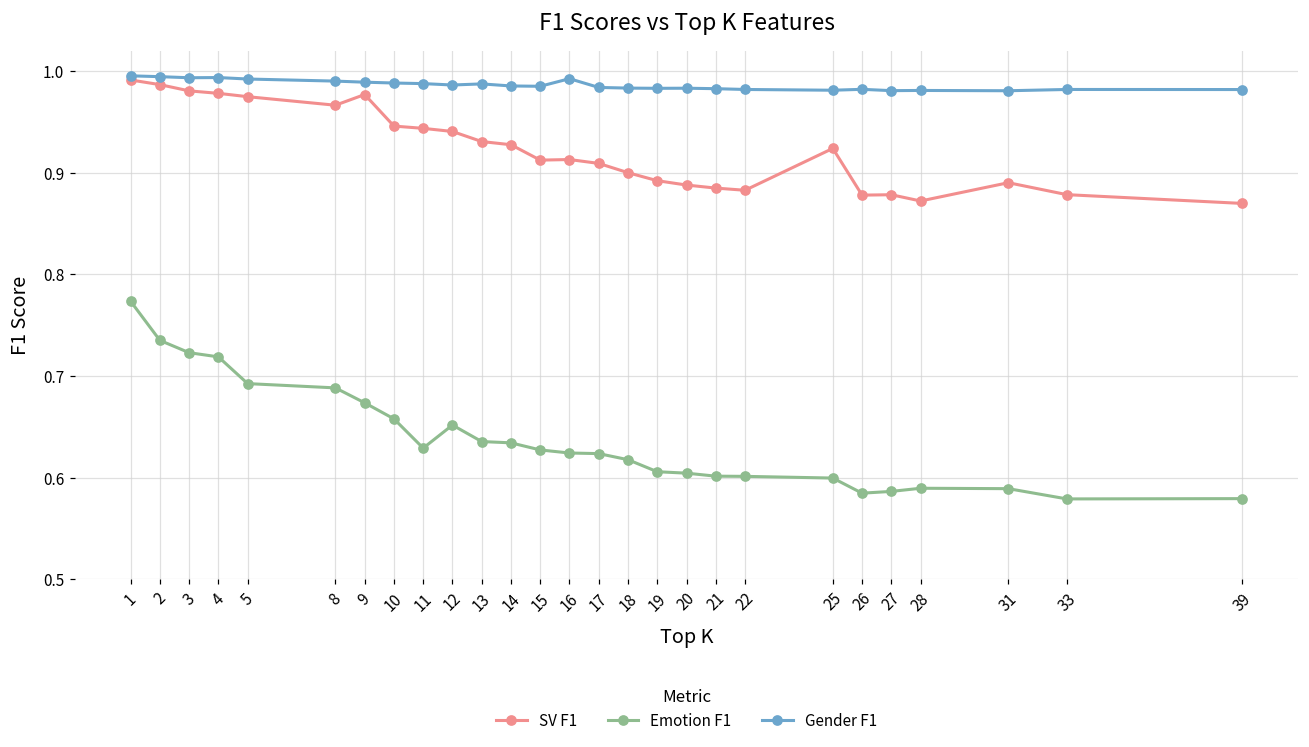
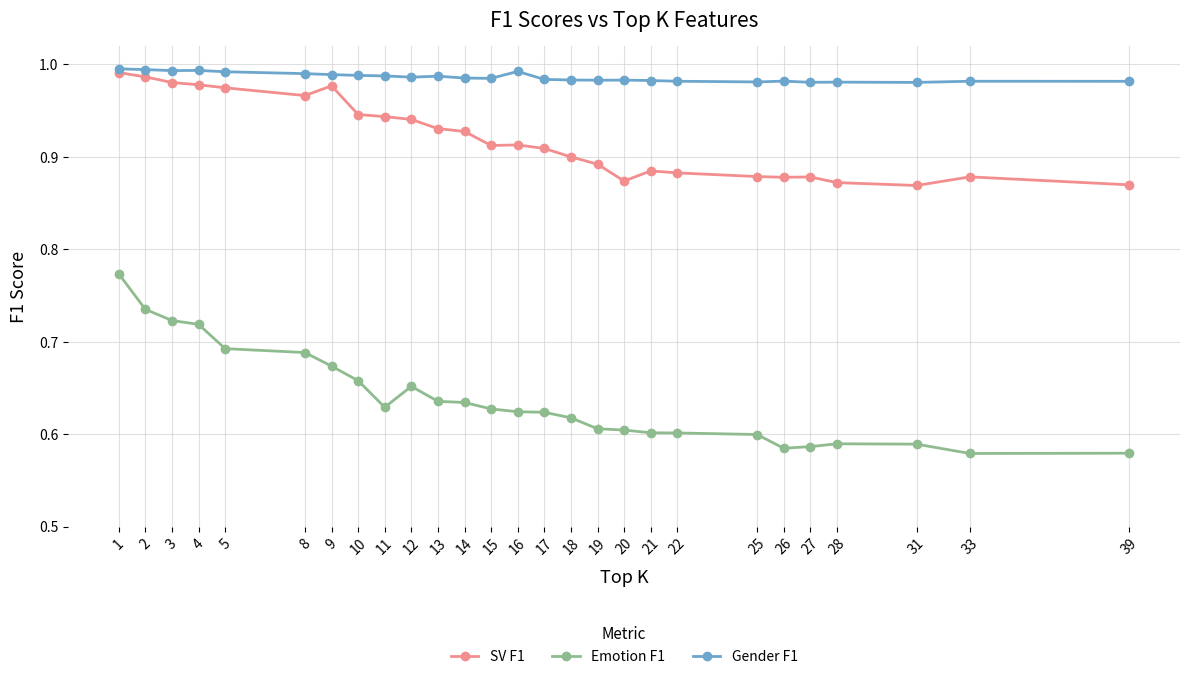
  {
    "SV F1": {
      "1": 0.99,
      "2": 0.99,
      "3": 0.98,
      "4": 0.98,
      "5": 0.97,
      "8": 0.97,
      "9": 0.98,
      "10": 0.95,
      "11": 0.94,
      "12": 0.94,
      "13": 0.93,
      "14": 0.93,
      "15": 0.91,
      "16": 0.91,
      "17": 0.91,
      "18": 0.90,
      "19": 0.89,
-     "20": 0.89,
+     "20": 0.87,
      "21": 0.88,
      "22": 0.88,
-     "25": 0.92,
+     "25": 0.88,
      "26": 0.88,
      "27": 0.88,
      "28": 0.87,
-     "31": 0.89,
+     "31": 0.87,
      "33": 0.88,
      "39": 0.87
    },
    "Emotion F1": {
      "1": 0.77,
      "2": 0.74,
      "3": 0.72,
      "4": 0.72,
      "5": 0.69,
      "8": 0.69,
      "9": 0.67,
      "10": 0.66,
      "11": 0.63,
      "12": 0.65,
      "13": 0.64,
      "14": 0.63,
      "15": 0.63,
      "16": 0.62,
      "17": 0.62,
      "18": 0.62,
      "19": 0.61,
      "20": 0.60,
      "21": 0.60,
      "22": 0.60,
      "25": 0.60,
      "26": 0.58,
      "27": 0.59,
      "28": 0.59,
      "31": 0.59,
      "33": 0.58,
      "39": 0.58
    },
    "Gender F1": {
      "1": 1.00,
      "2": 0.99,
      "3": 0.99,
      "4": 0.99,
      "5": 0.99,
      "8": 0.99,
      "9": 0.99,
      "10": 0.99,
      "11": 0.99,
      "12": 0.99,
      "13": 0.99,
      "14": 0.99,
      "15": 0.98,
      "16": 0.99,
      "17": 0.98,
      "18": 0.98,
      "19": 0.98,
      "20": 0.98,
      "21": 0.98,
      "22": 0.98,
      "25": 0.98,
      "26": 0.98,
      "27": 0.98,
      "28": 0.98,
      "31": 0.98,
      "33": 0.98,
      "39": 0.98
    }
  }
